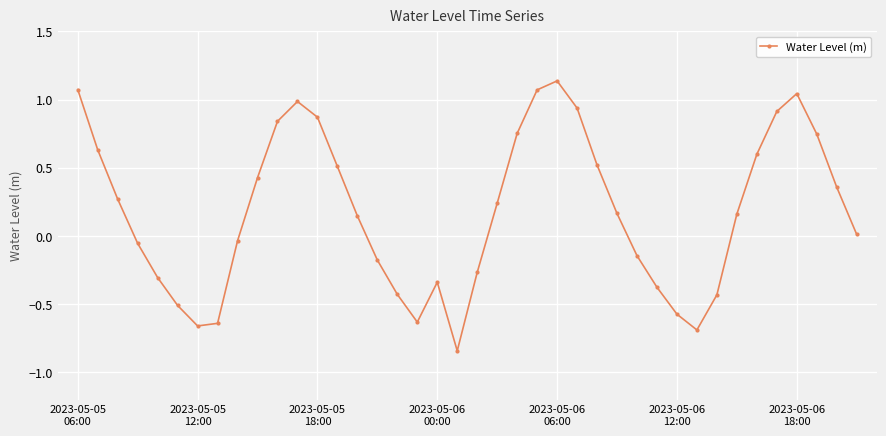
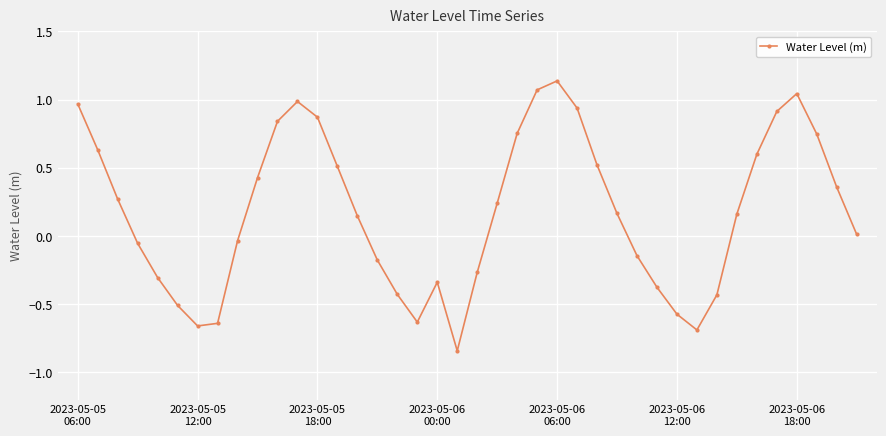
  {
-   "2023-05-05 06:00": 1.07,
+   "2023-05-05 06:00": 0.97,
    "2023-05-05 12:00": -0.66,
    "2023-05-05 18:00": 0.87,
    "2023-05-06 00:00": -0.34,
    "2023-05-06 06:00": 1.14,
    "2023-05-06 12:00": -0.57,
    "2023-05-06 18:00": 1.04
  }
